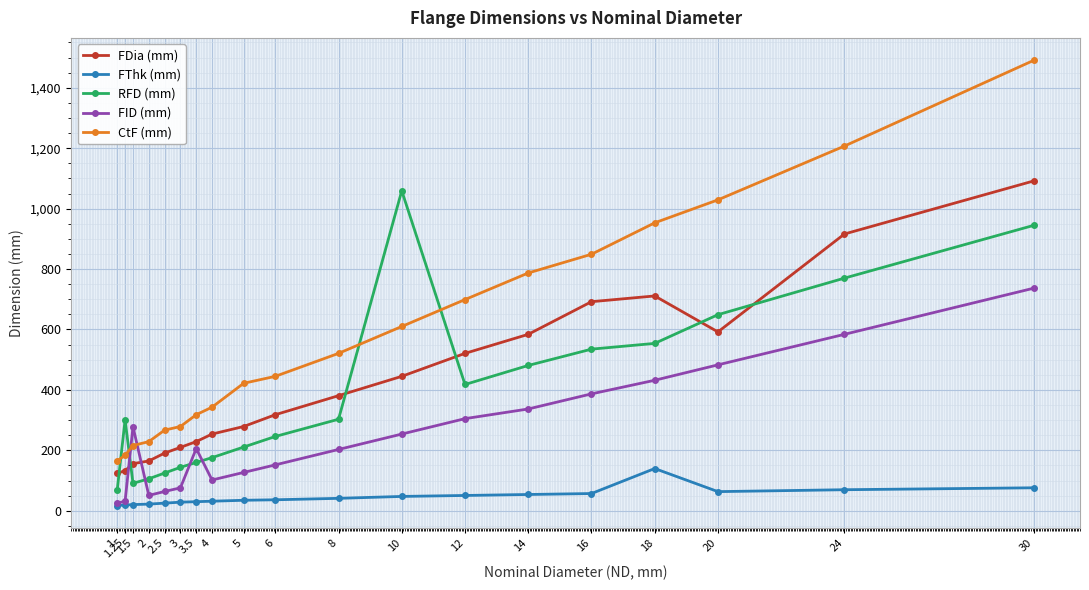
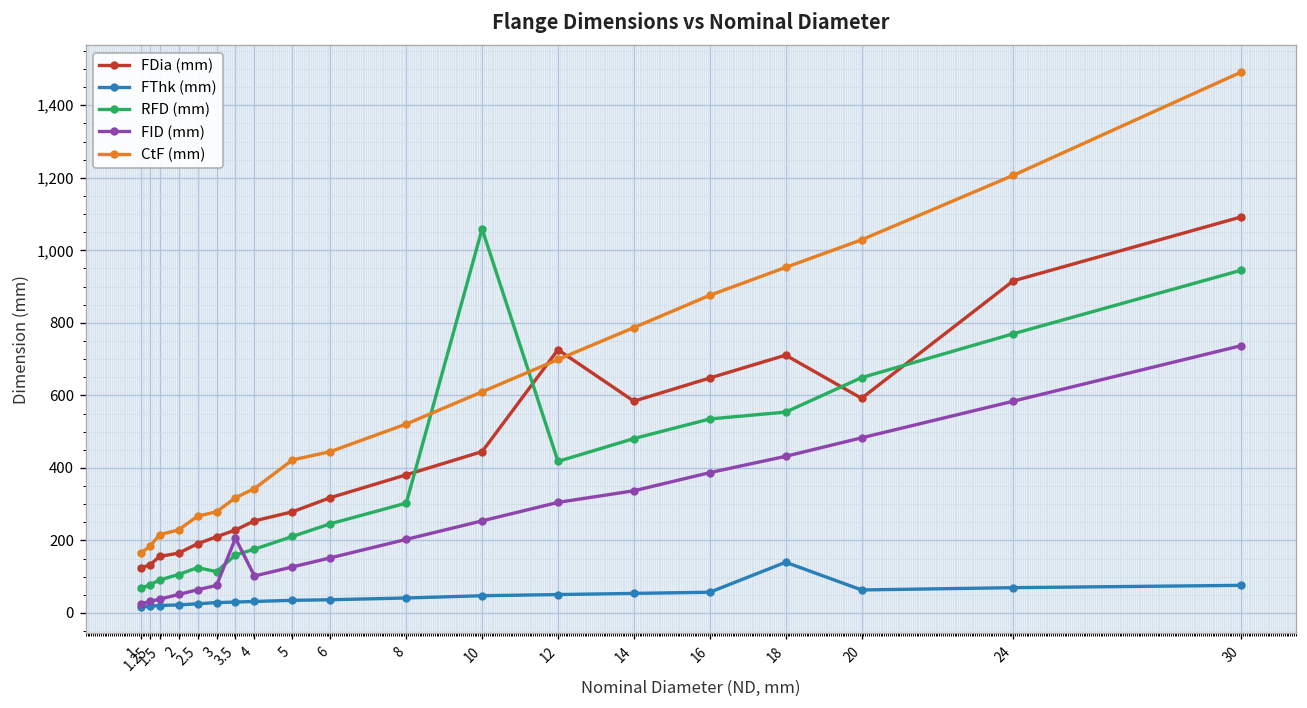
  {
    "FDia (mm)": {
      "1": "120",
      "1.25": "130",
      "1.5": "160",
      "2": "170",
      "2.5": "190",
      "3": "210",
      "3.5": "230",
      "4": "250",
      "5": "280",
      "6": "320",
      "8": "380",
      "10": "450",
-     "12": "520",
+     "12": "730",
      "14": "580",
-     "16": "690",
+     "16": "650",
      "18": "710",
      "20": "590",
      "24": "920",
      "30": "1,090"
    },
    "FThk (mm)": {
      "1.25": "20",
      "1.5": "20",
      "2": "20",
      "2.5": "30",
      "3": "30",
      "3.5": "30",
      "4": "30",
      "5": "30",
      "6": "40",
      "8": "40",
      "10": "50",
      "12": "50",
      "14": "50",
      "16": "60",
      "18": "140",
      "20": "60",
      "24": "70",
      "30": "80"
    },
    "RFD (mm)": {
      "1": "70",
-     "1.25": "300",
+     "1.25": "80",
      "1.5": "90",
      "2": "110",
      "2.5": "130",
-     "3": "140",
+     "3": "110",
      "3.5": "160",
      "4": "180",
      "5": "210",
      "6": "250",
      "8": "300",
      "10": "1,060",
      "12": "420",
      "14": "480",
      "16": "540",
      "18": "550",
      "20": "650",
      "24": "770",
      "30": "950"
    },
    "FID (mm)": {
      "1.25": "30",
-     "1.5": "280",
+     "1.5": "40",
      "2": "50",
      "2.5": "60",
      "3": "80",
      "3.5": "210",
      "4": "100",
      "5": "130",
      "6": "150",
      "8": "200",
      "10": "250",
      "12": "310",
      "14": "340",
      "16": "390",
      "18": "430",
      "20": "480",
      "24": "580",
      "30": "740"
    },
    "CtF (mm)": {
      "1": "170",
      "1.25": "180",
      "1.5": "220",
      "2": "230",
      "2.5": "270",
      "3": "280",
      "3.5": "320",
      "4": "340",
      "5": "420",
      "6": "450",
      "8": "520",
      "10": "610",
      "12": "700",
      "14": "790",
-     "16": "850",
+     "16": "880",
      "18": "950",
      "20": "1,030",
      "24": "1,210",
      "30": "1,490"
    }
  }
